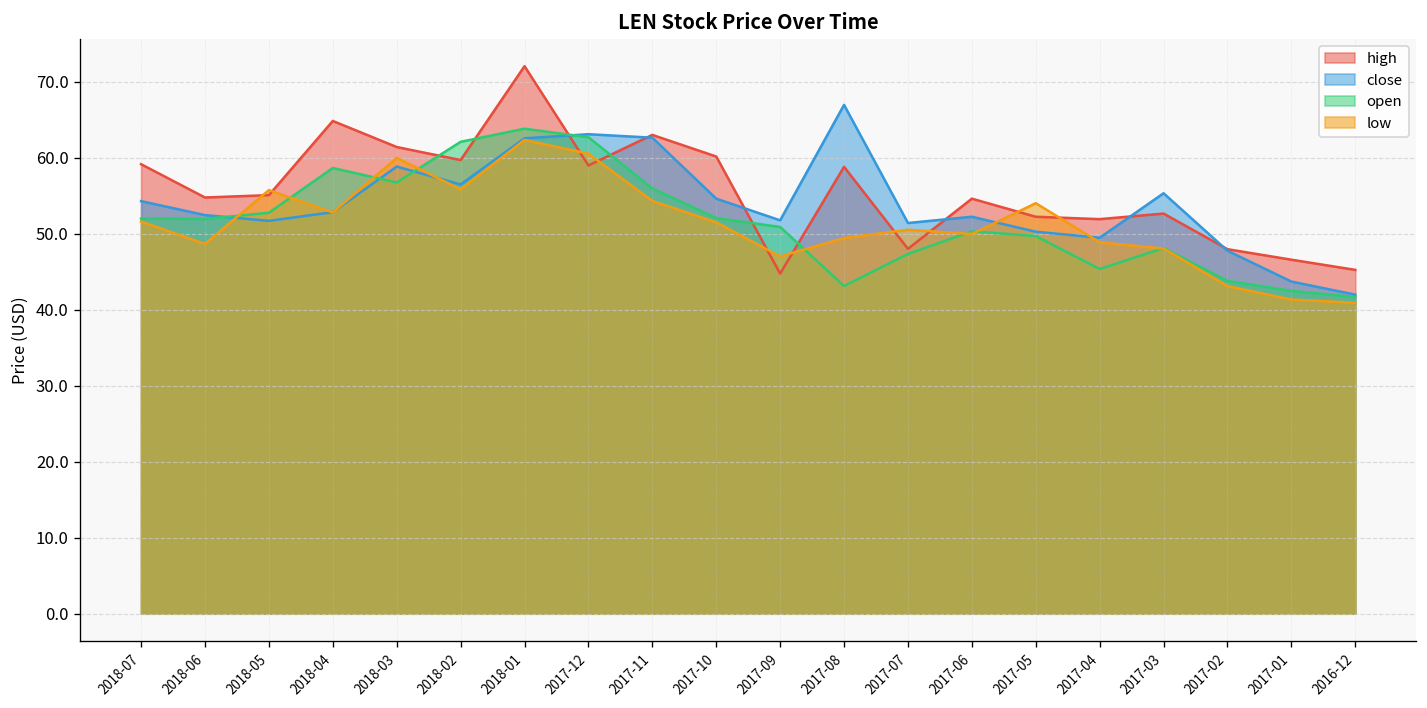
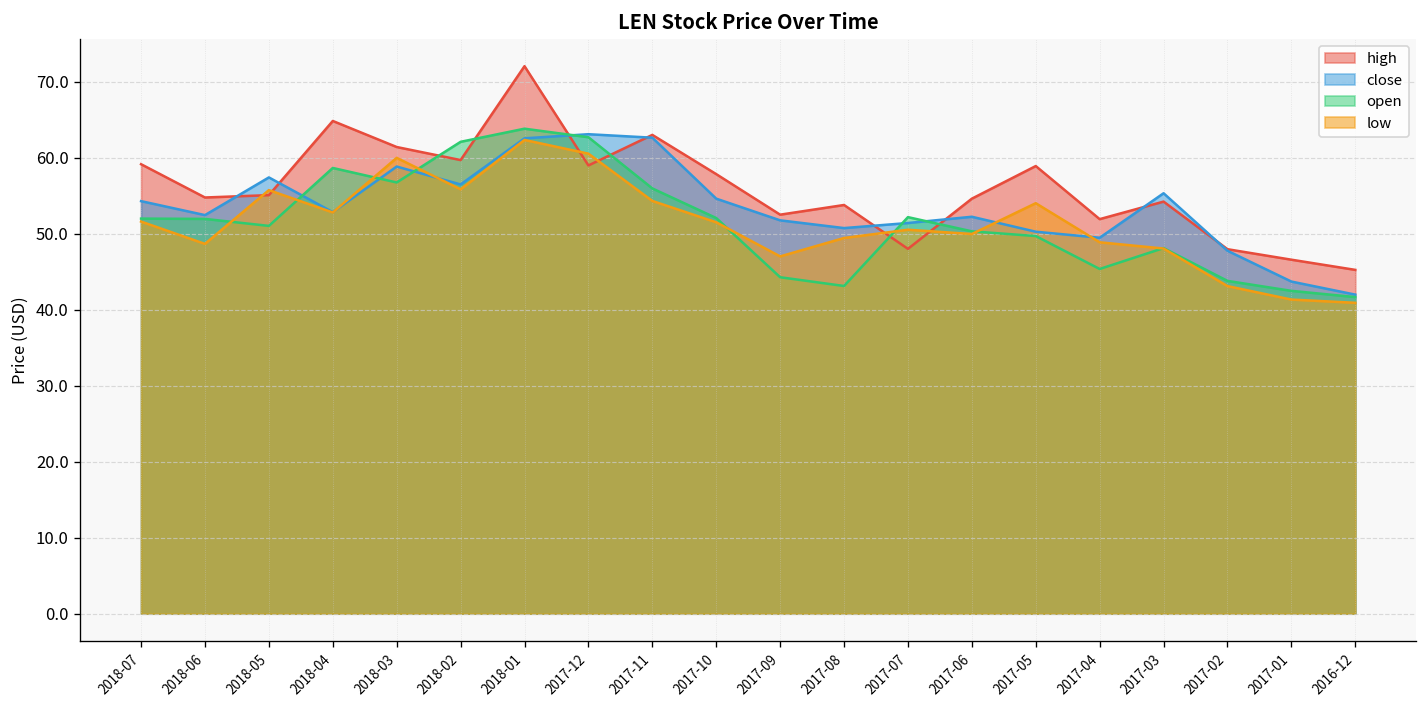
  {
    "high": {
      "2018-07": 59,
      "2018-06": 55,
      "2018-05": 55,
      "2018-04": 65,
      "2018-03": 61,
      "2018-02": 60,
      "2018-01": 72,
      "2017-12": 59,
-     "2017-10": 60,
-     "2017-09": 45,
-     "2017-08": 59,
+     "2017-10": 58,
+     "2017-09": 53,
+     "2017-08": 54,
      "2017-07": 48,
      "2017-06": 55,
-     "2017-05": 52,
+     "2017-05": 59,
      "2017-04": 52,
-     "2017-03": 53,
+     "2017-03": 54,
      "2017-01": 47,
      "2016-12": 45
    },
    "close": {
      "2018-07": 54,
      "2018-06": 52,
-     "2018-05": 52,
+     "2018-05": 57,
      "2018-03": 59,
      "2018-02": 56,
      "2017-12": 63,
      "2017-10": 55,
      "2017-09": 52,
-     "2017-08": 67,
+     "2017-08": 51,
      "2017-07": 51,
      "2017-06": 52,
      "2017-05": 50,
      "2017-04": 49,
      "2017-03": 55,
      "2017-01": 44
    },
    "open": {
      "2018-06": 52,
-     "2018-05": 53,
+     "2018-05": 51,
      "2018-04": 59,
      "2018-03": 57,
      "2018-02": 62,
      "2018-01": 64,
      "2017-12": 63,
      "2017-11": 56,
      "2017-10": 52,
-     "2017-09": 51,
+     "2017-09": 44,
      "2017-08": 43,
-     "2017-07": 47,
+     "2017-07": 52,
      "2017-05": 50,
      "2017-04": 45,
      "2017-02": 44,
      "2017-01": 42
    },
    "low": {
      "2018-06": 49,
      "2018-05": 56,
      "2018-03": 60,
      "2018-02": 56,
      "2017-12": 61,
      "2017-11": 54,
      "2017-10": 52,
      "2017-09": 47,
      "2017-08": 49,
      "2017-07": 51,
      "2017-05": 54,
      "2017-04": 49,
      "2017-02": 43,
      "2017-01": 41,
      "2016-12": 41
    }
  }
